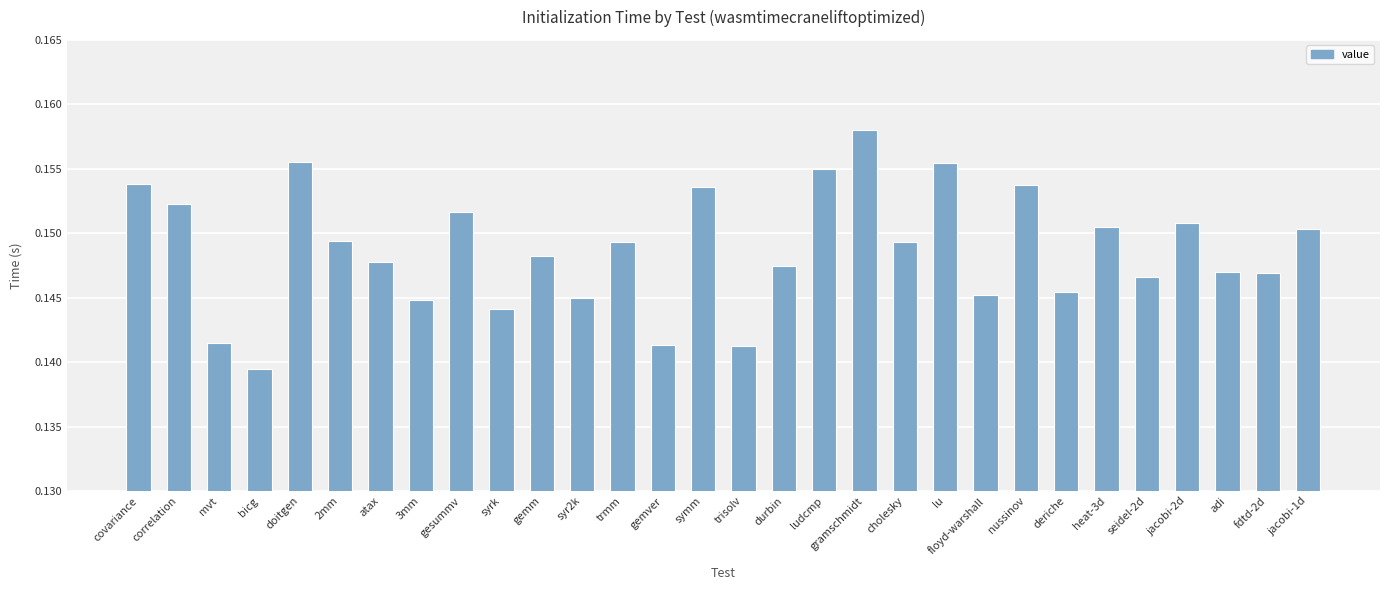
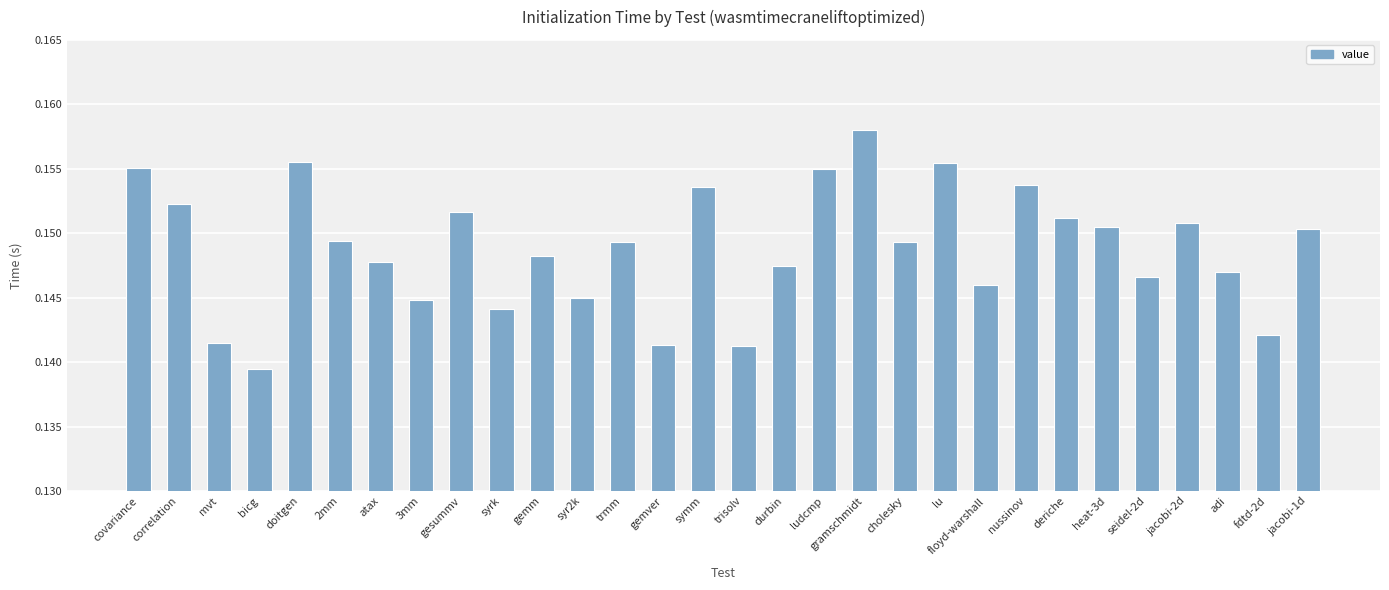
  {
-   "covariance": 0.1538,
+   "covariance": 0.1551,
    "correlation": 0.1523,
    "mvt": 0.1414,
    "bicg": 0.1395,
    "doitgen": 0.1555,
    "2mm": 0.1494,
    "atax": 0.1478,
    "3mm": 0.1448,
    "gesummv": 0.1516,
    "syrk": 0.1441,
    "gemm": 0.1482,
    "syr2k": 0.1450,
    "trmm": 0.1493,
    "gemver": 0.1413,
    "symm": 0.1536,
    "trisolv": 0.1412,
    "durbin": 0.1475,
    "ludcmp": 0.1550,
    "gramschmidt": 0.1580,
    "cholesky": 0.1493,
    "lu": 0.1554,
-   "floyd-warshall": 0.1452,
+   "floyd-warshall": 0.1459,
    "nussinov": 0.1537,
-   "deriche": 0.1455,
+   "deriche": 0.1512,
    "heat-3d": 0.1505,
    "seidel-2d": 0.1466,
    "jacobi-2d": 0.1508,
    "adi": 0.1470,
-   "fdtd-2d": 0.1469,
+   "fdtd-2d": 0.1421,
    "jacobi-1d": 0.1503
  }
